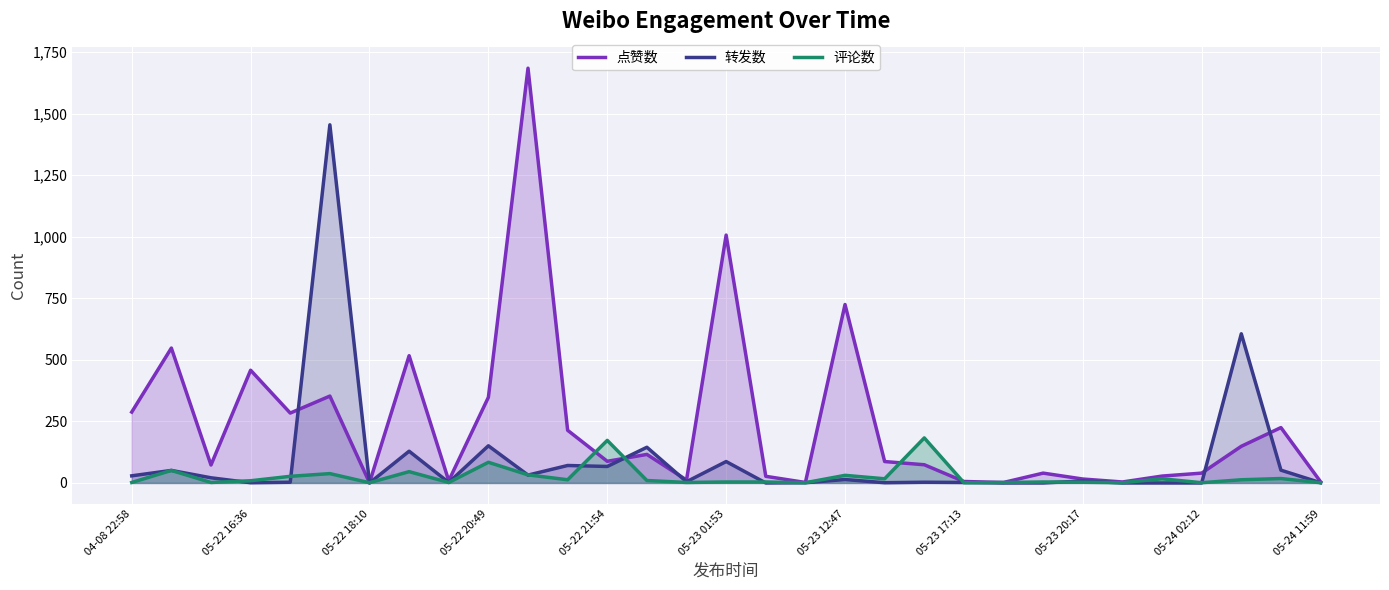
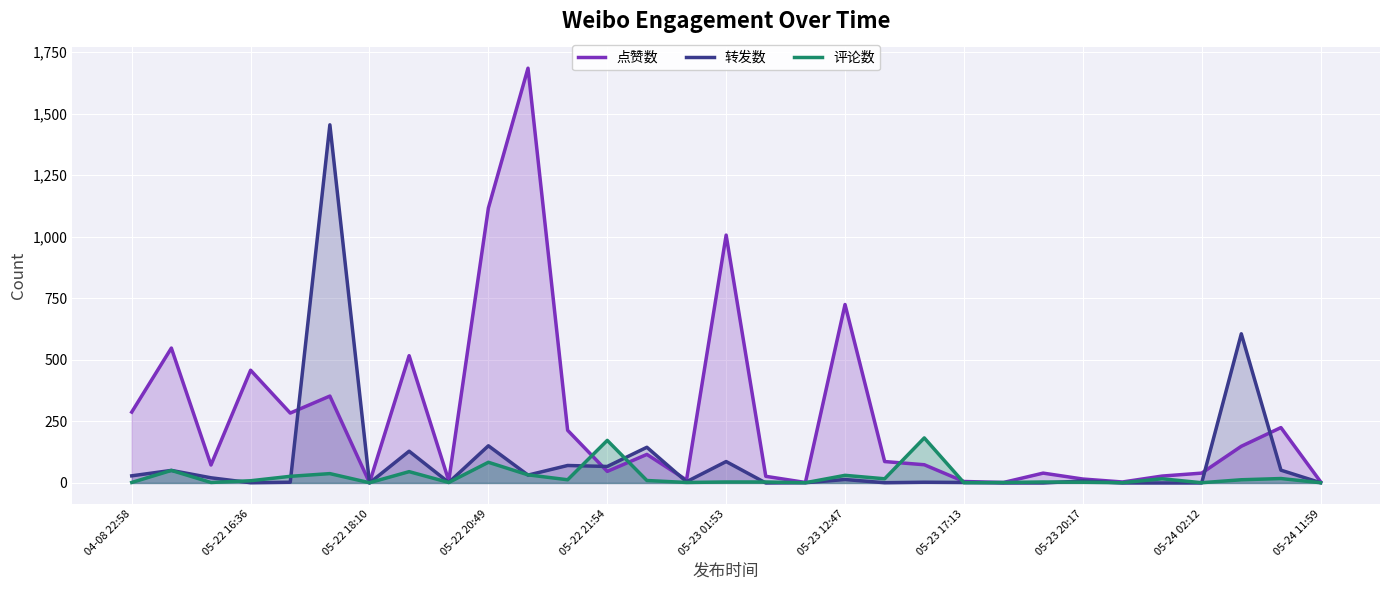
  {
    "点赞数": {
      "04-08 22:58": "290",
      "05-22 16:36": "460",
-     "05-22 20:49": "350",
-     "05-22 21:54": "90",
+     "05-22 20:49": "1,120",
+     "05-22 21:54": "50",
      "05-23 01:53": "1,010",
      "05-23 12:47": "730",
      "05-24 02:12": "40"
    },
    "转发数": {
      "04-08 22:58": "30",
      "05-22 20:49": "150",
      "05-22 21:54": "70",
      "05-23 01:53": "90",
      "05-23 12:47": "10"
    },
    "评论数": {
      "04-08 22:58": "0",
      "05-22 20:49": "80",
      "05-22 21:54": "170",
      "05-23 01:53": "0",
      "05-23 12:47": "30"
    }
  }
